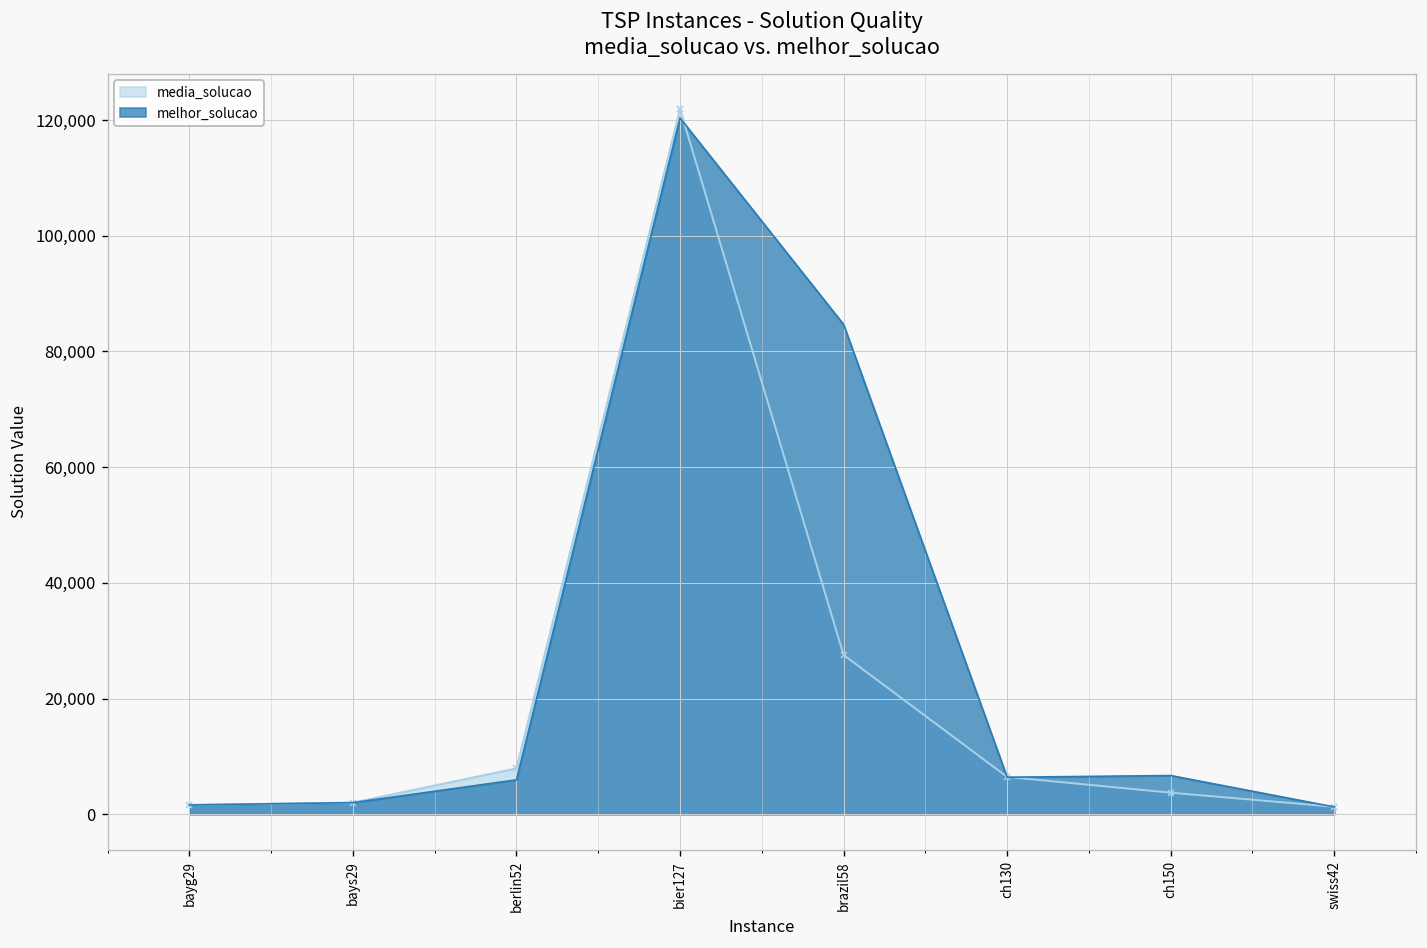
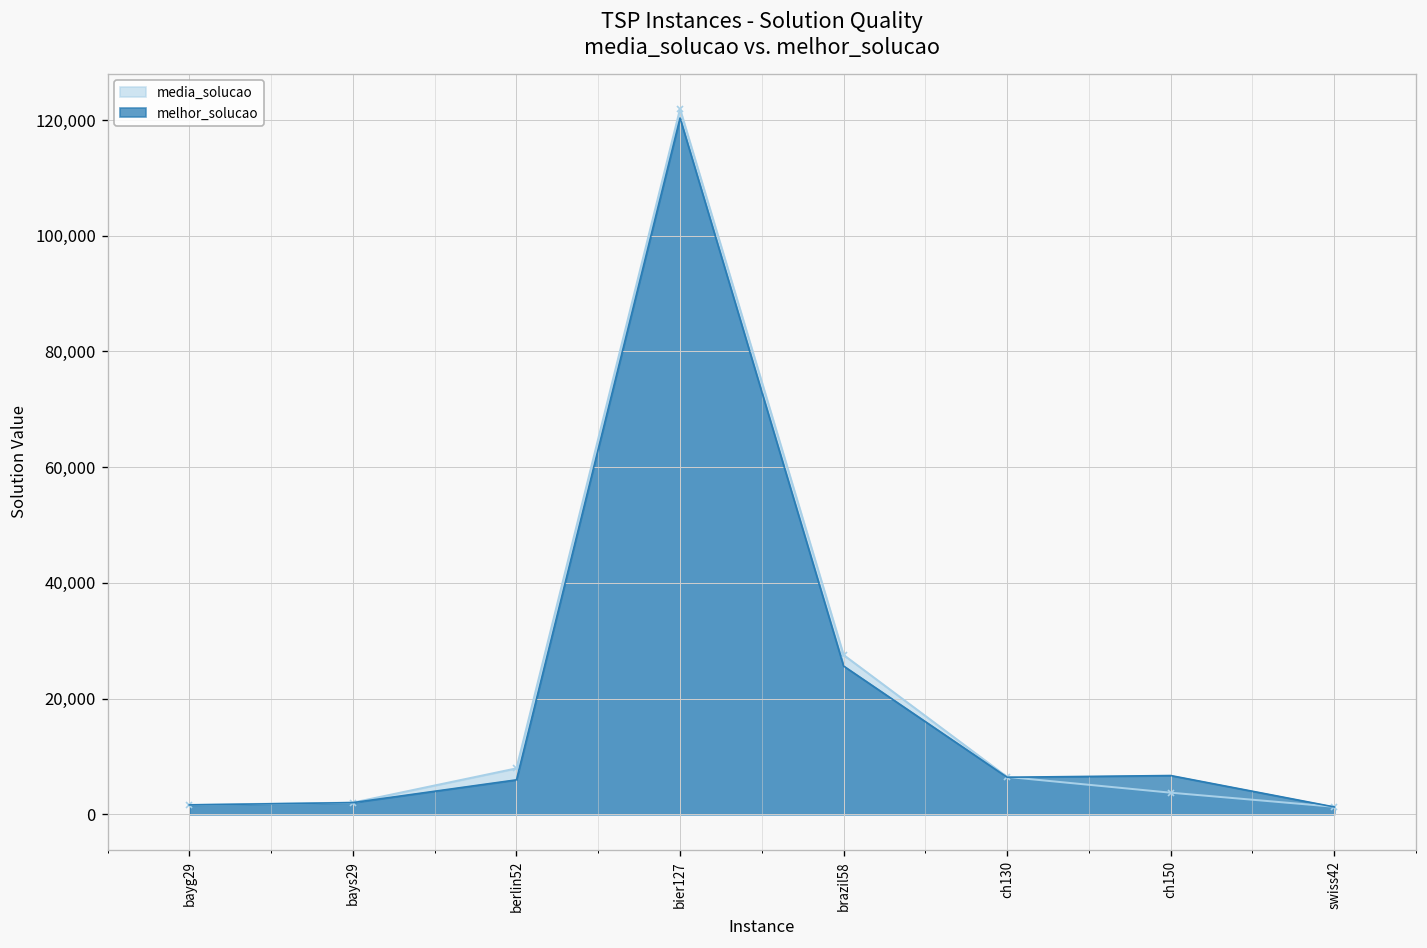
  {
    "media_solucao": {
      "berlin52": "8,000",
      "bier127": "122,000",
      "brazil58": "28,000",
      "ch150": "4,000"
    },
    "melhor_solucao": {
      "berlin52": "6,000",
      "bier127": "120,000",
-     "brazil58": "85,000",
+     "brazil58": "26,000",
      "ch150": "7,000"
    }
  }
